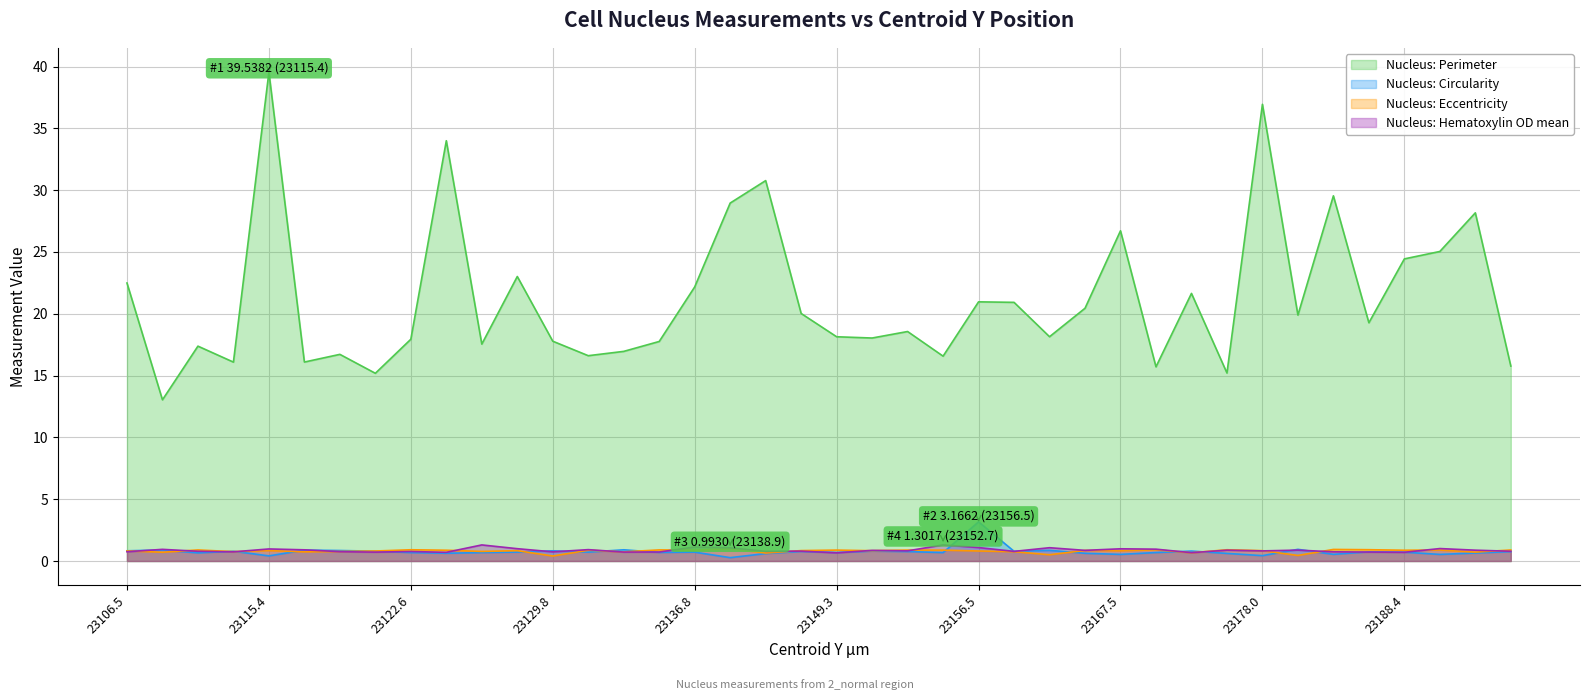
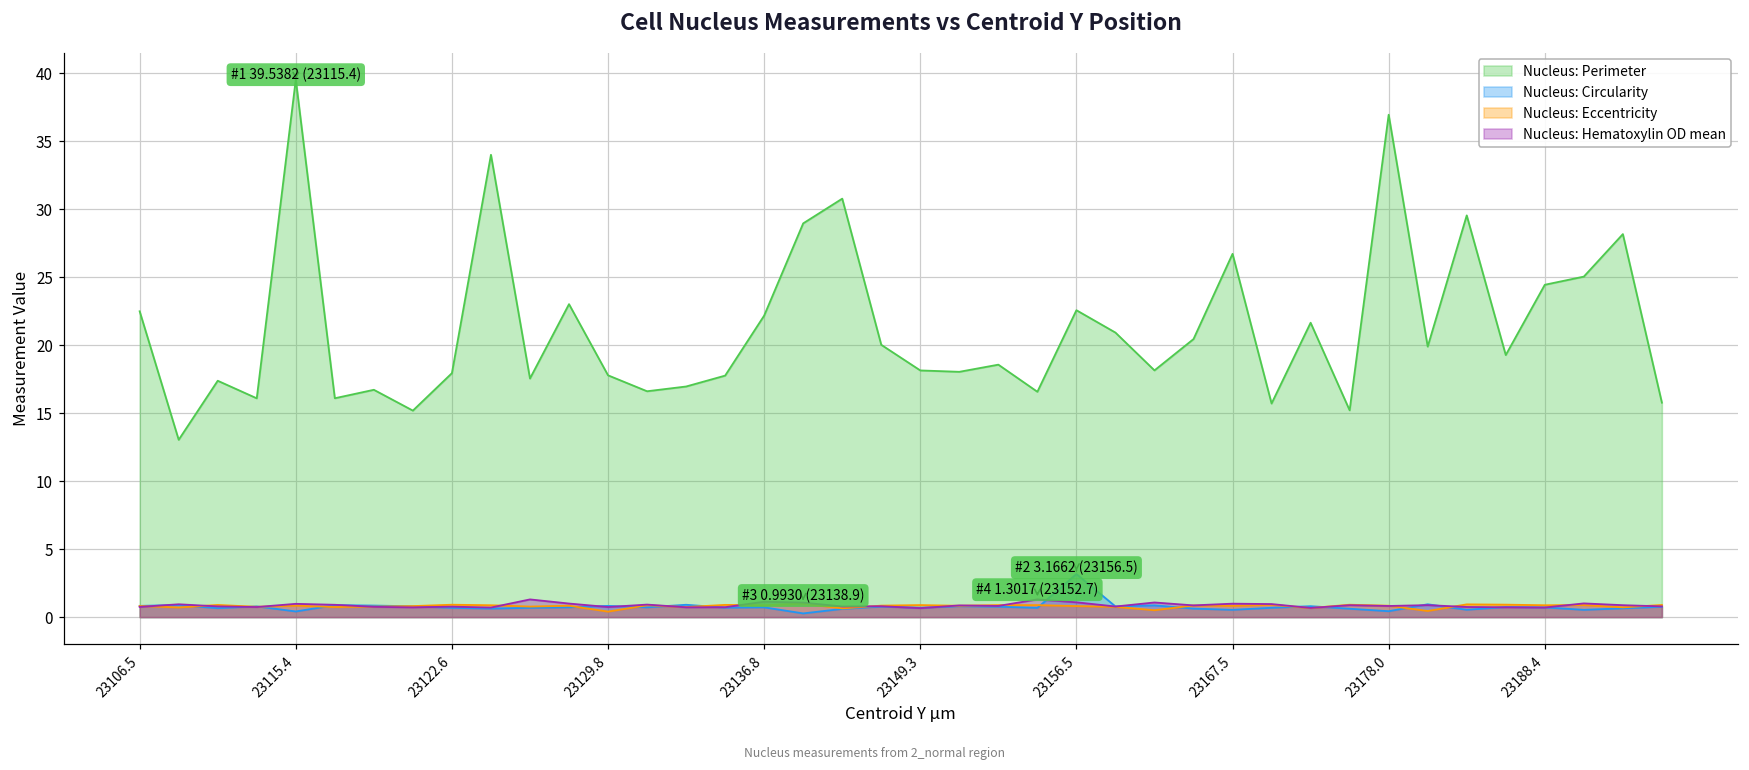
  {
    "Nucleus: Perimeter": {
      "23106.5": 22.5,
      "23122.6": 17.9,
      "23129.8": 17.8,
      "23136.8": 22.2,
      "23149.3": 18.1,
-     "23156.5": 21.0,
+     "23156.5": 22.6,
      "23167.5": 26.7,
      "23178.0": 36.9,
      "23188.4": 24.4
    },
    "Nucleus: Circularity": {
      "23115.4": 0.4,
      "23167.5": 0.5,
      "23178.0": 0.4
    },
    "Nucleus: Eccentricity": {
      "23129.8": 0.4,
      "23156.5": 0.8
    },
    "Nucleus: Hematoxylin OD mean": {
      "23156.5": 1.1
    }
  }
